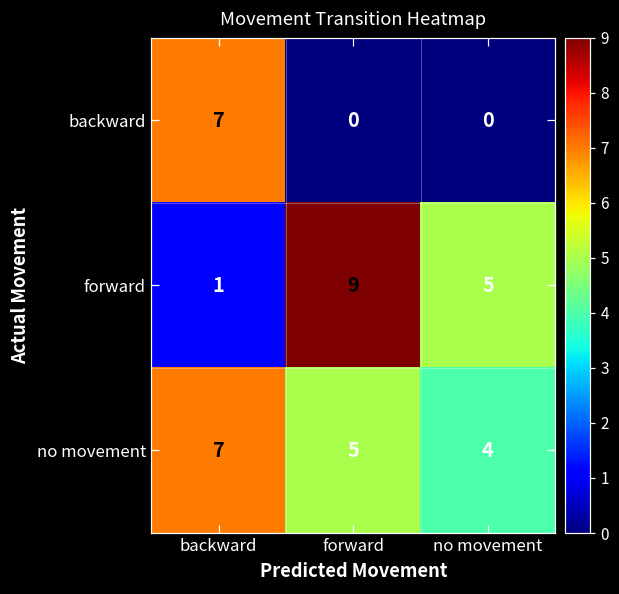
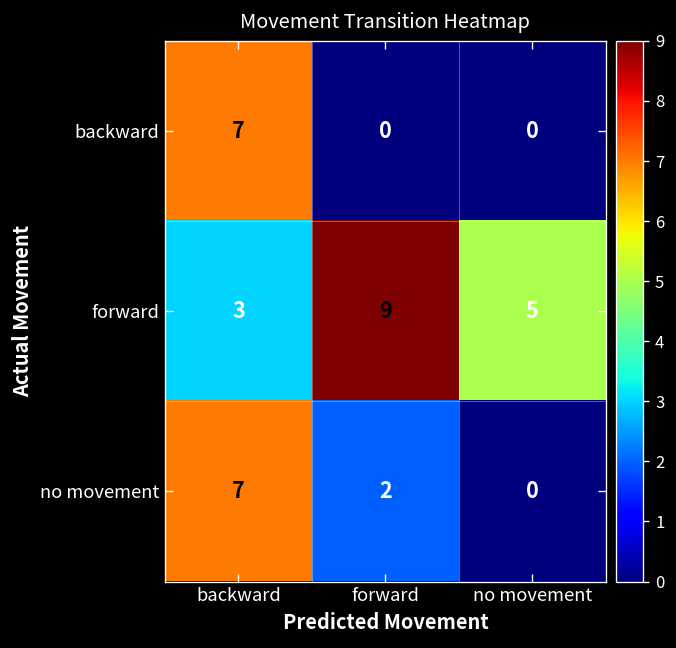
  {
    "backward": {
      "backward": 7,
      "forward": 0,
      "no movement": 0
    },
    "forward": {
-     "backward": 1,
+     "backward": 3,
      "forward": 9,
      "no movement": 5
    },
    "no movement": {
      "backward": 7,
-     "forward": 5,
-     "no movement": 4
+     "forward": 2,
+     "no movement": 0
    }
  }
